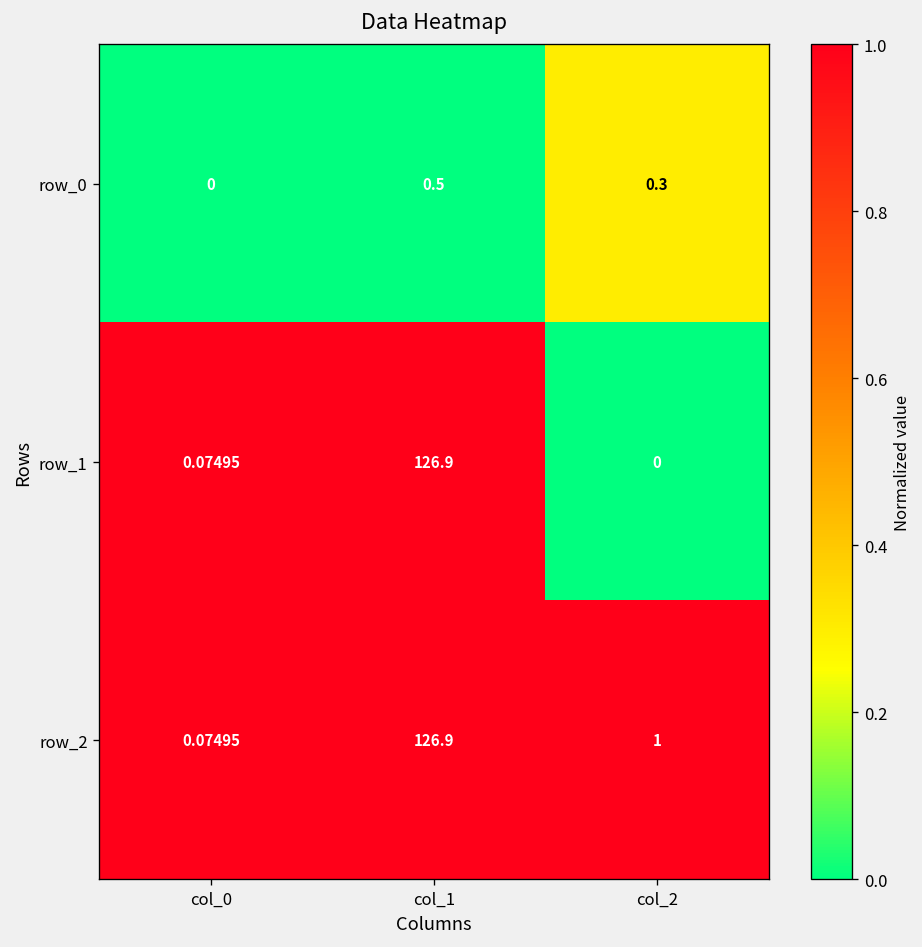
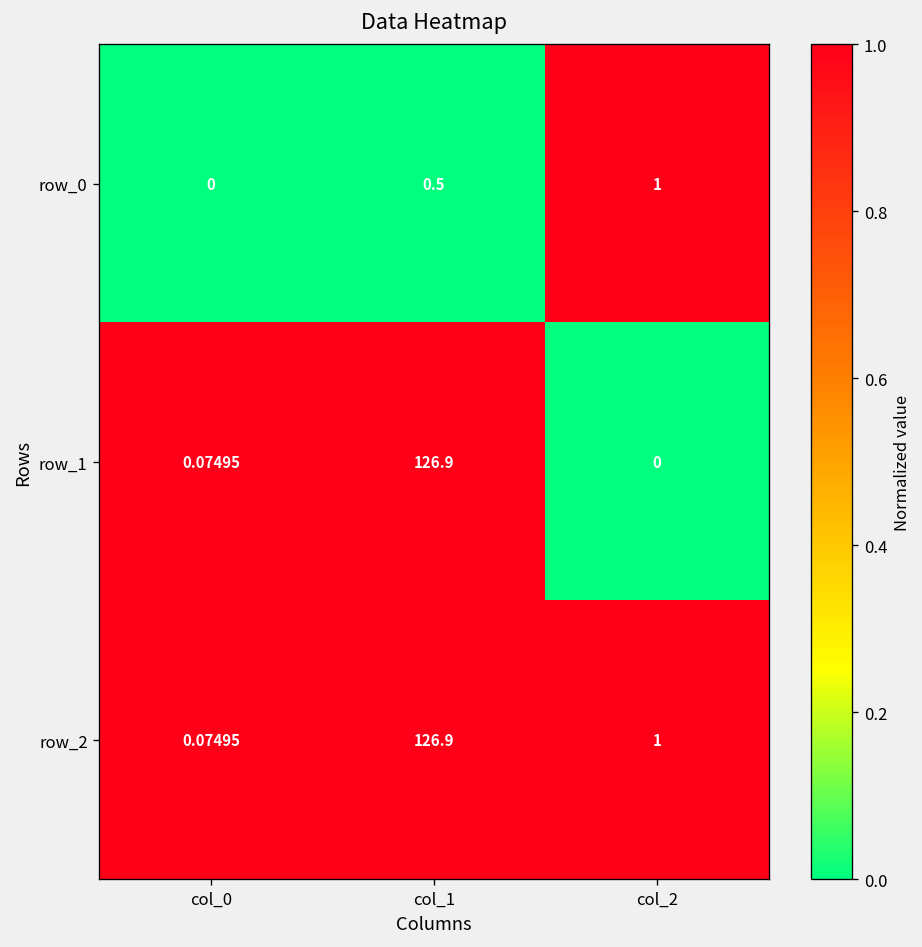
  {
    "row_0": {
      "col_0": 0,
      "col_1": 0.5,
-     "col_2": 0.3
+     "col_2": 1
    },
    "row_1": {
      "col_0": 0.07495,
      "col_1": 126.9,
      "col_2": 0
    },
    "row_2": {
      "col_0": 0.07495,
      "col_1": 126.9,
      "col_2": 1
    }
  }
